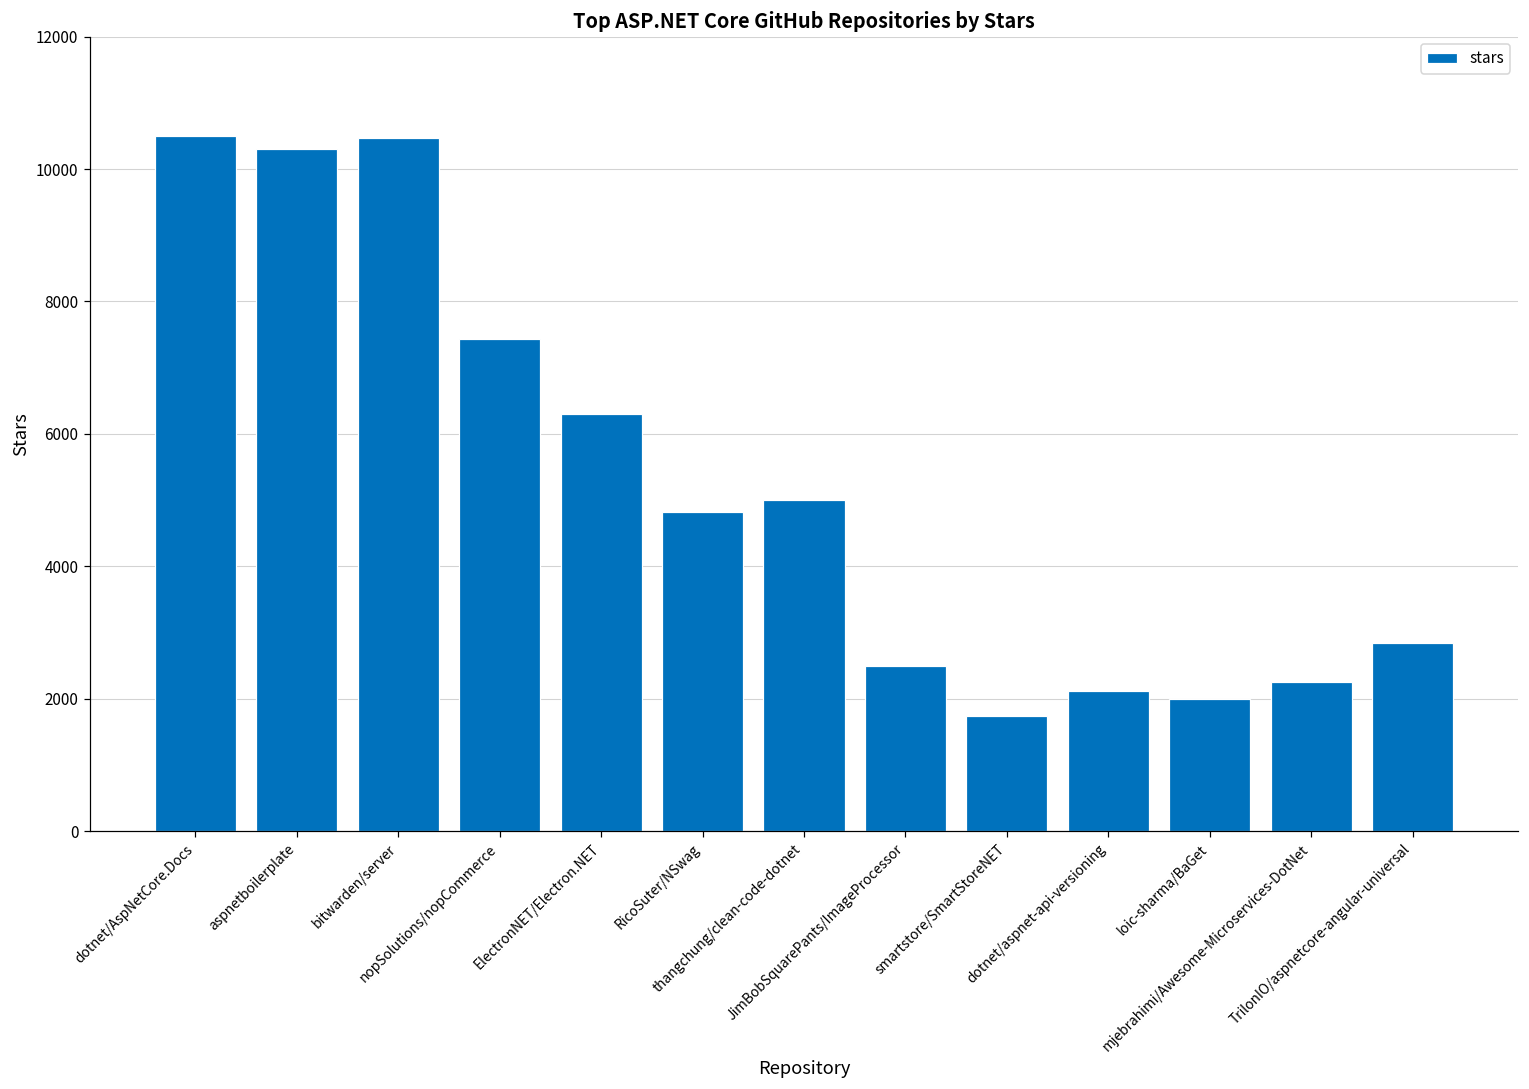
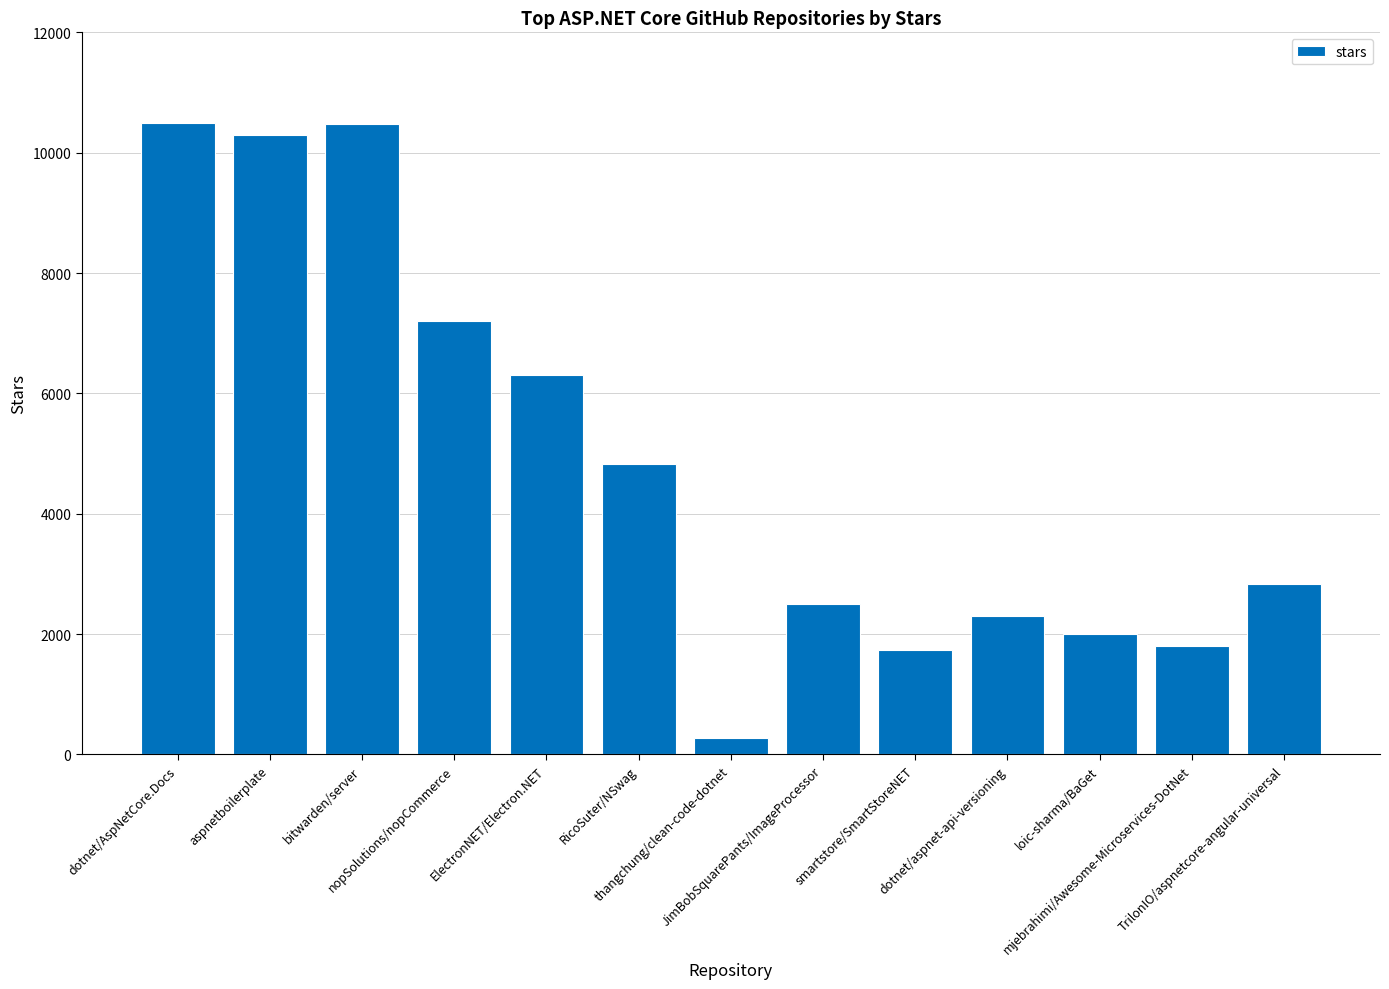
  {
    "dotnet/AspNetCore.Docs": 10500,
    "aspnetboilerplate": 10300,
    "bitwarden/server": 10500,
-   "nopSolutions/nopCommerce": 7400,
+   "nopSolutions/nopCommerce": 7200,
    "ElectronNET/Electron.NET": 6300,
    "RicoSuter/NSwag": 4800,
-   "thangchung/clean-code-dotnet": 5000,
+   "thangchung/clean-code-dotnet": 300,
    "JimBobSquarePants/ImageProcessor": 2500,
    "smartstore/SmartStoreNET": 1700,
-   "dotnet/aspnet-api-versioning": 2100,
+   "dotnet/aspnet-api-versioning": 2300,
    "loic-sharma/BaGet": 2000,
-   "mjebrahimi/Awesome-Microservices-DotNet": 2300,
+   "mjebrahimi/Awesome-Microservices-DotNet": 1800,
    "TrilonIO/aspnetcore-angular-universal": 2800
  }
